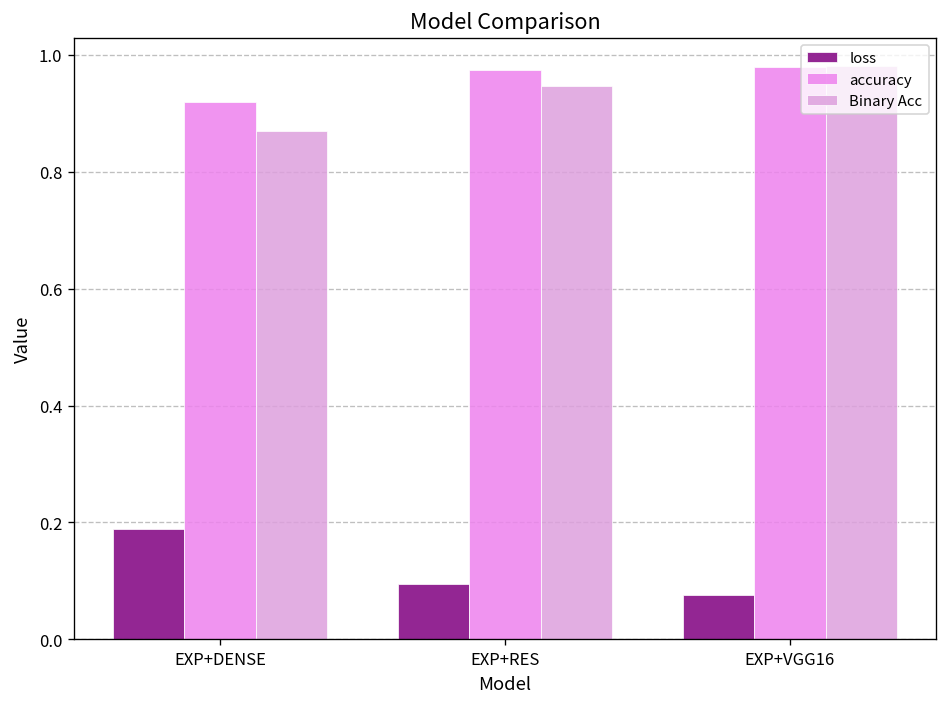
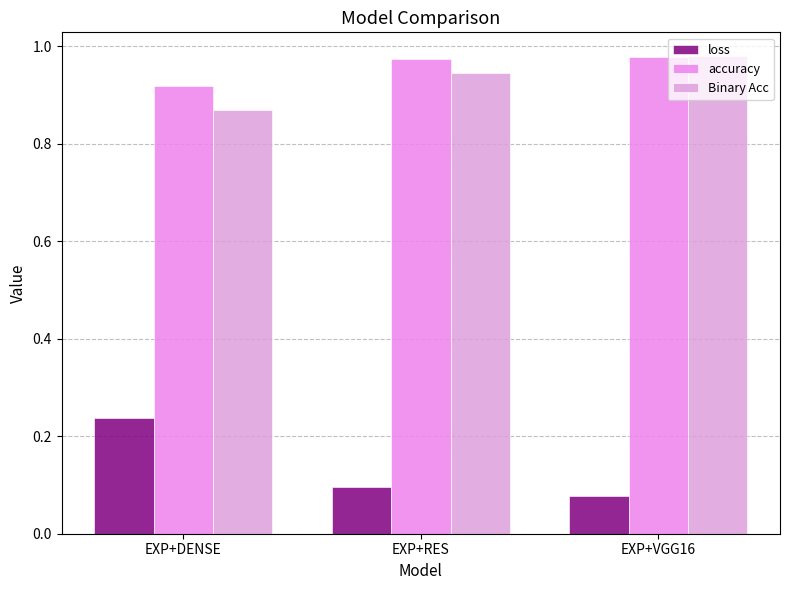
  {
    "loss": {
-     "EXP+DENSE": 0.19,
+     "EXP+DENSE": 0.24,
      "EXP+RES": 0.10,
      "EXP+VGG16": 0.08
    }
  }
